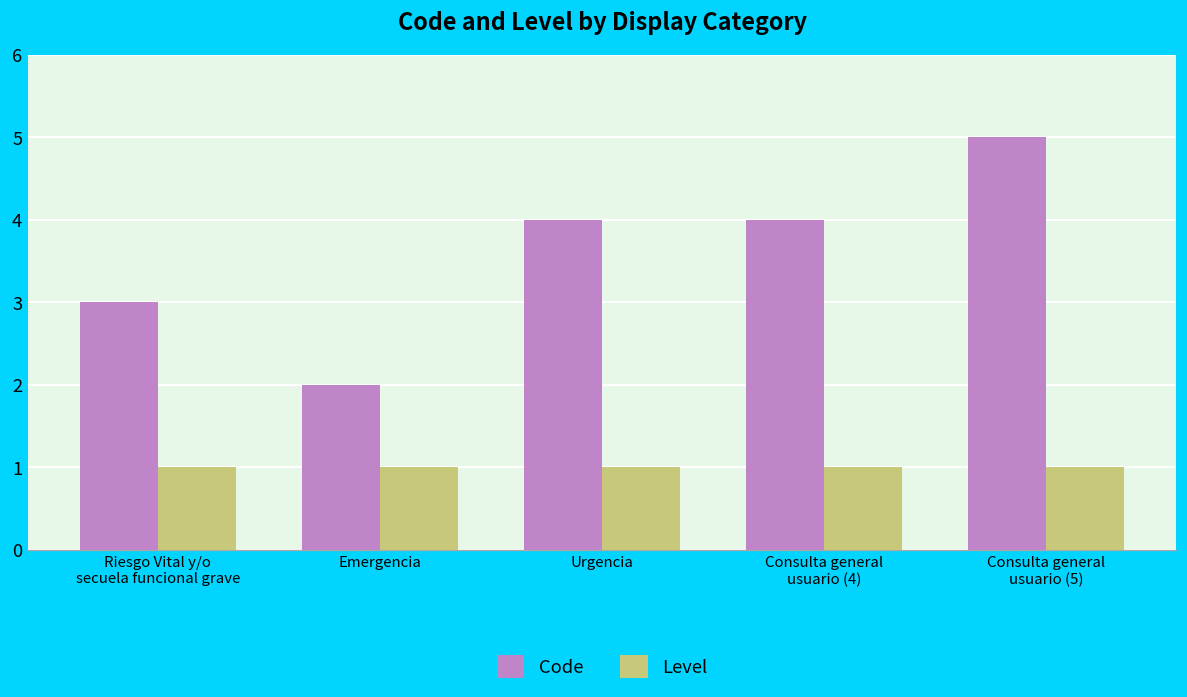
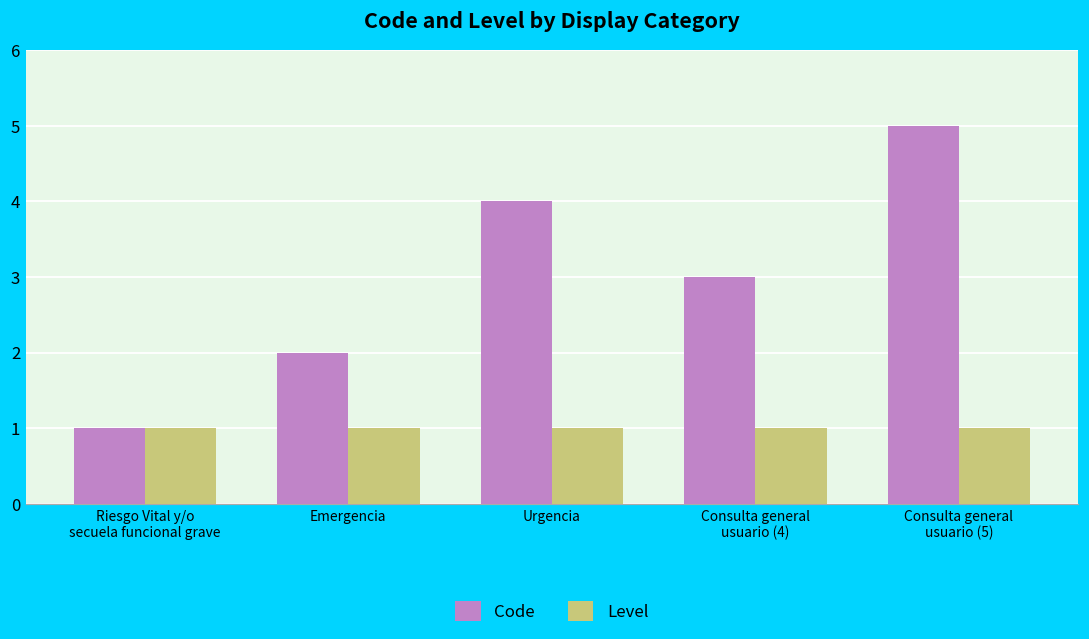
  {
    "Code": {
-     "Riesgo Vital y/o secuela funcional grave": 3,
+     "Riesgo Vital y/o secuela funcional grave": 1,
      "Emergencia": 2,
      "Urgencia": 4,
-     "Consulta general usuario (4)": 4,
+     "Consulta general usuario (4)": 3,
      "Consulta general usuario (5)": 5
    },
    "Level": {
      "Riesgo Vital y/o secuela funcional grave": 1,
      "Emergencia": 1,
      "Urgencia": 1,
      "Consulta general usuario (4)": 1,
      "Consulta general usuario (5)": 1
    }
  }
